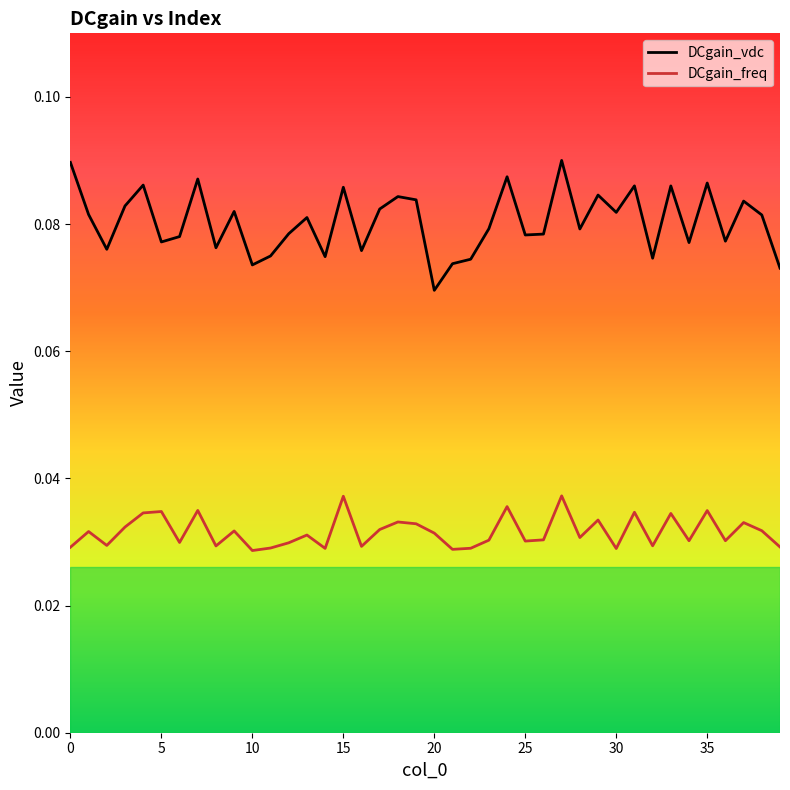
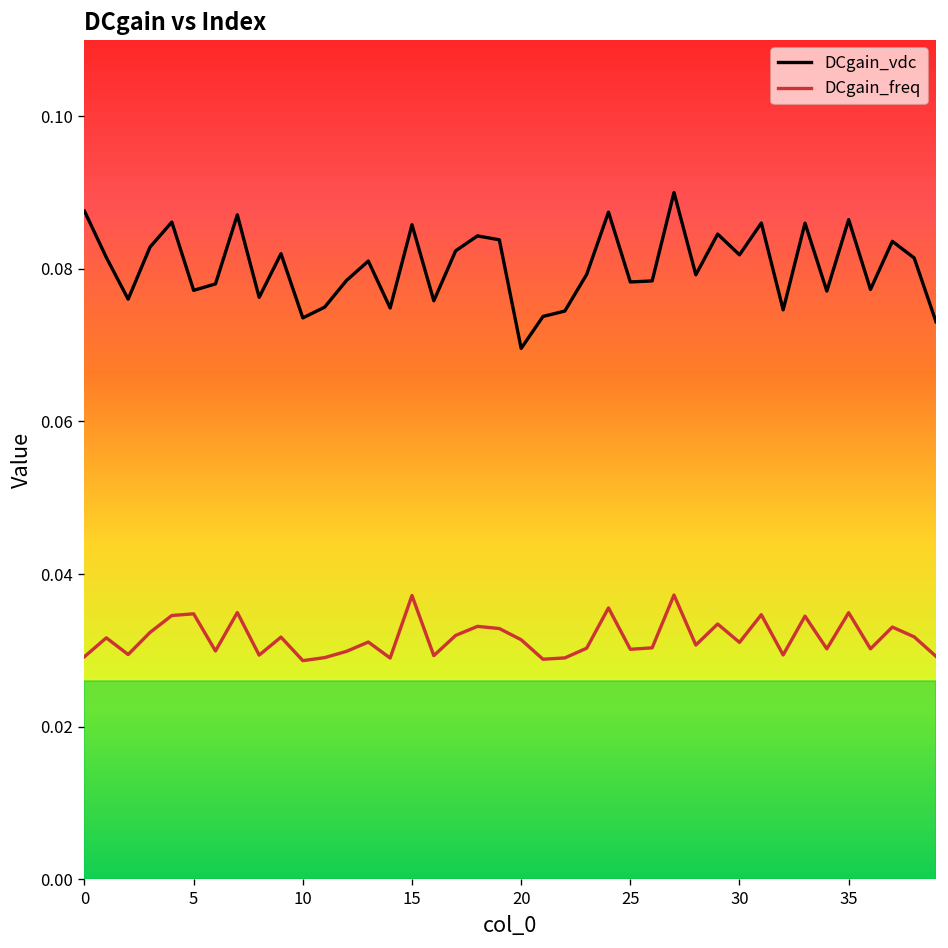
  {
    "DCgain_vdc": {
-     "0": 0.090,
+     "0": 0.088,
      "5": 0.077,
      "10": 0.074,
      "15": 0.086,
      "20": 0.070,
      "25": 0.078,
      "30": 0.082,
      "35": 0.086
    },
    "DCgain_freq": {
      "0": 0.029,
      "5": 0.035,
      "10": 0.029,
      "15": 0.037,
      "20": 0.031,
      "25": 0.030,
-     "30": 0.029,
+     "30": 0.031,
      "35": 0.035
    }
  }
